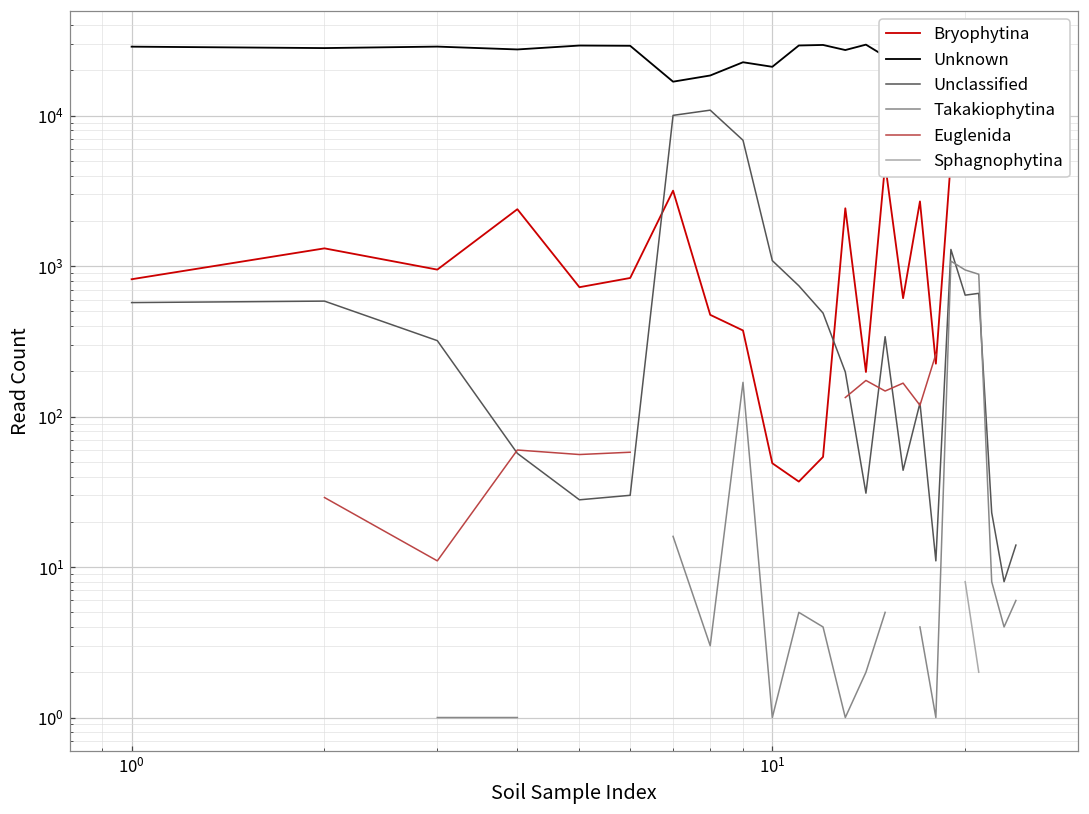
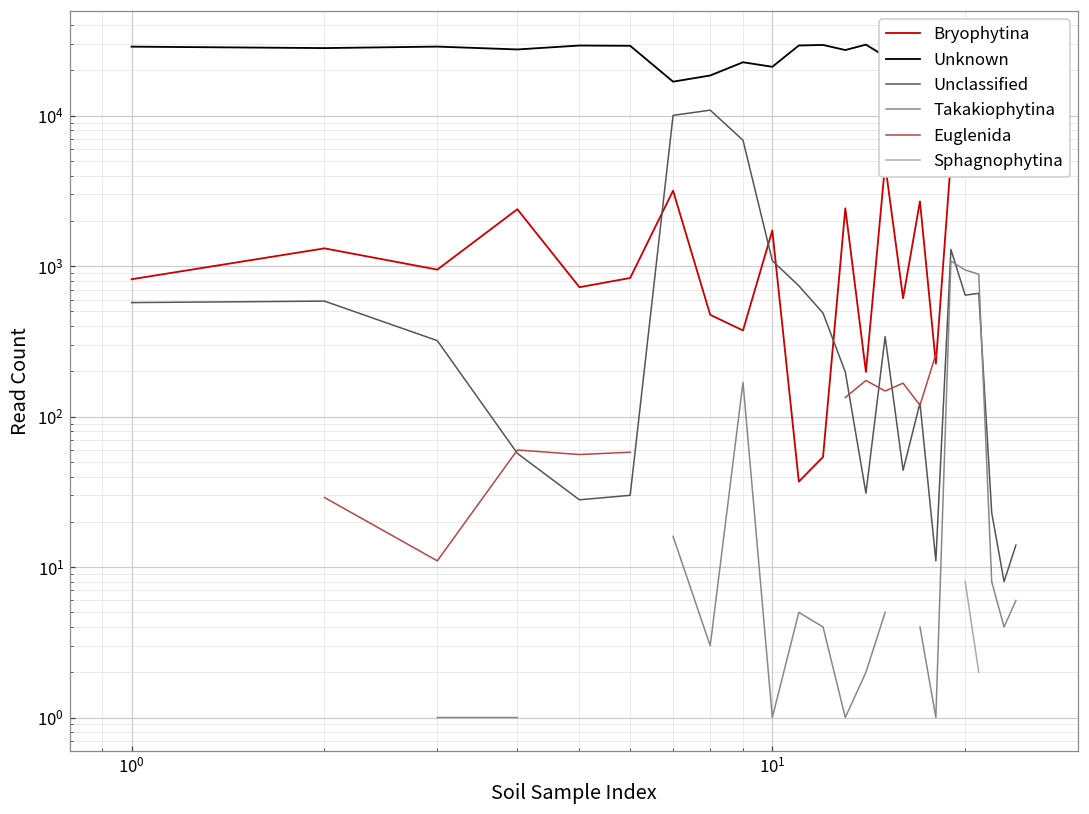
  {
    "Bryophytina": {
      "10^0": 800,
-     "10^1": 49
+     "10^1": 1700
    },
    "Unknown": {
      "10^0": 29000,
      "10^1": 21000
    },
    "Unclassified": {
      "10^0": 570,
      "10^1": 1100
    }
  }
